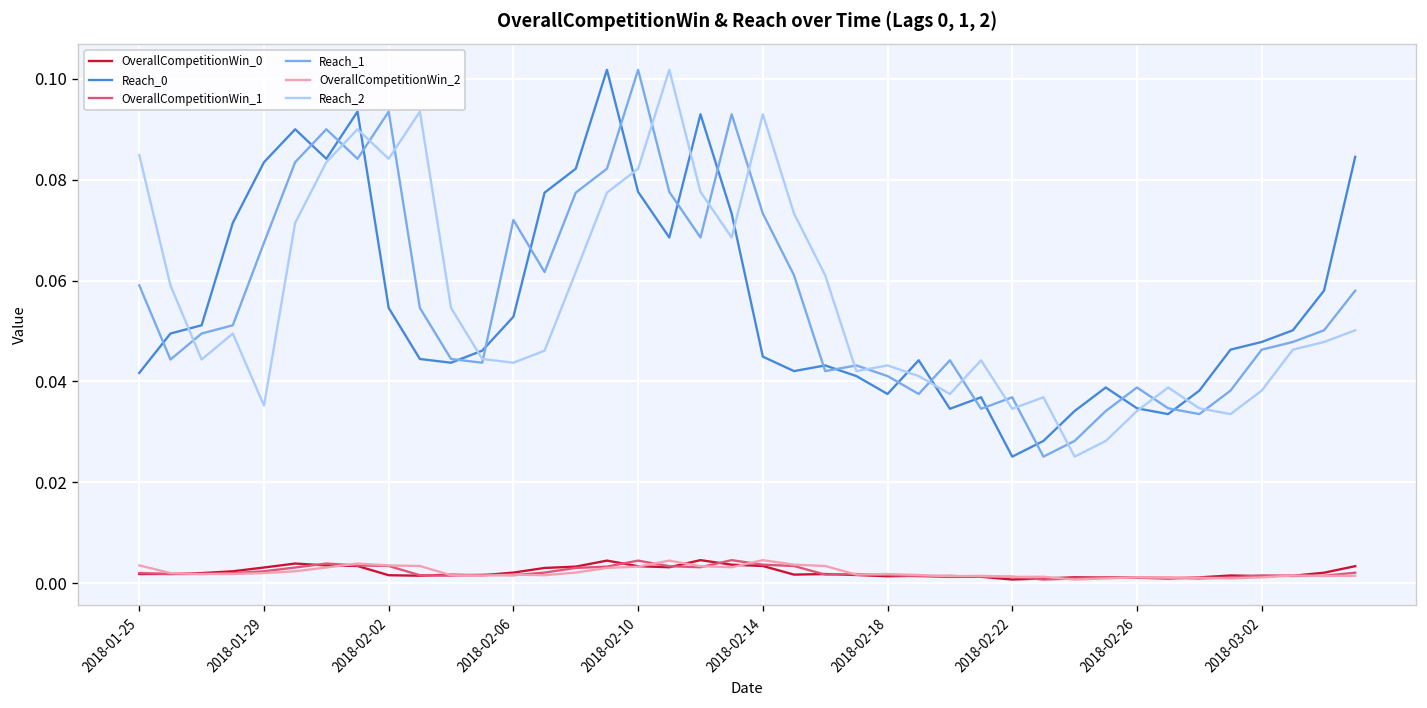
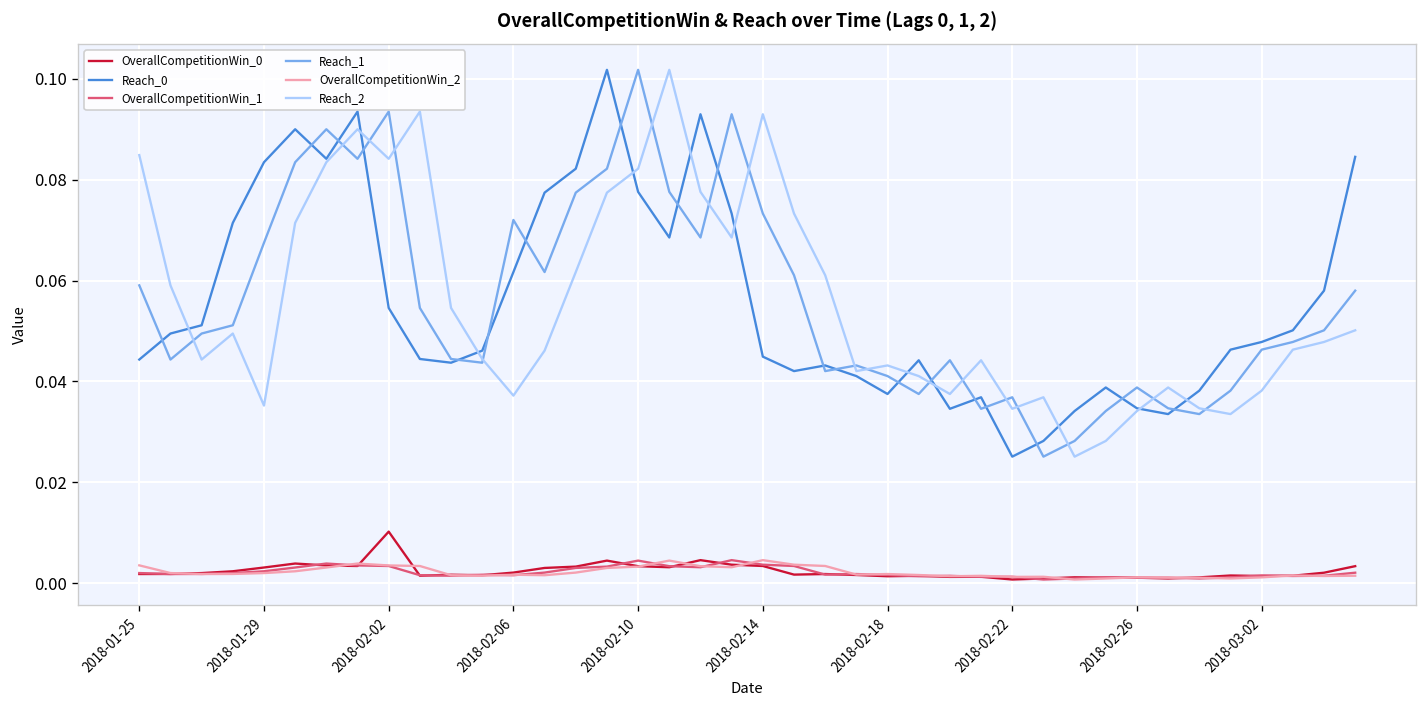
  {
    "OverallCompetitionWin_0": {
      "2018-01-29": 0.003,
-     "2018-02-02": 0.002
+     "2018-02-02": 0.010
    },
    "Reach_0": {
-     "2018-01-25": 0.042,
+     "2018-01-25": 0.044,
      "2018-01-29": 0.083,
      "2018-02-02": 0.055,
-     "2018-02-06": 0.053,
+     "2018-02-06": 0.062,
      "2018-02-10": 0.078,
      "2018-02-14": 0.045,
      "2018-02-18": 0.038,
      "2018-02-22": 0.025,
      "2018-03-02": 0.048
    },
    "OverallCompetitionWin_1": {
      "2018-02-10": 0.004
    },
    "Reach_1": {
      "2018-01-25": 0.059,
      "2018-01-29": 0.067,
      "2018-02-02": 0.094,
      "2018-02-06": 0.072,
      "2018-02-10": 0.102,
      "2018-02-14": 0.073,
      "2018-02-18": 0.041,
      "2018-02-22": 0.037,
      "2018-02-26": 0.039,
      "2018-03-02": 0.046
    },
    "OverallCompetitionWin_2": {
      "2018-01-25": 0.004,
      "2018-02-14": 0.005
    },
    "Reach_2": {
      "2018-01-25": 0.085,
      "2018-01-29": 0.035,
      "2018-02-02": 0.084,
-     "2018-02-06": 0.044,
+     "2018-02-06": 0.037,
      "2018-02-10": 0.082,
      "2018-02-14": 0.093,
      "2018-02-18": 0.043,
      "2018-02-22": 0.035,
      "2018-03-02": 0.038
    }
  }
